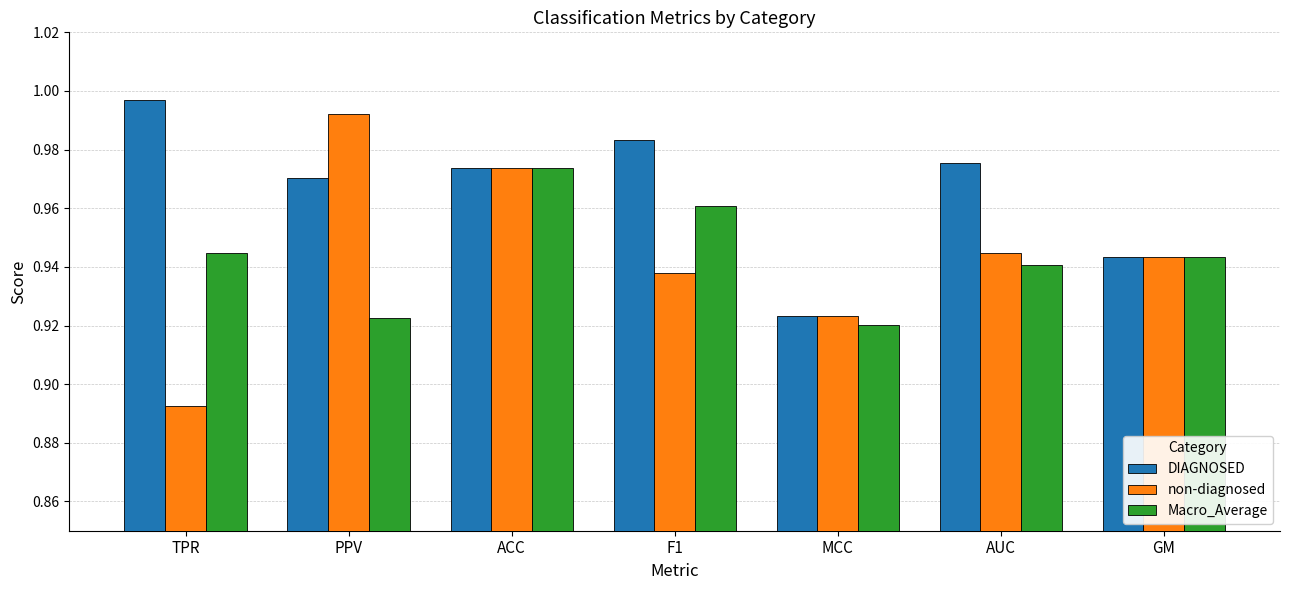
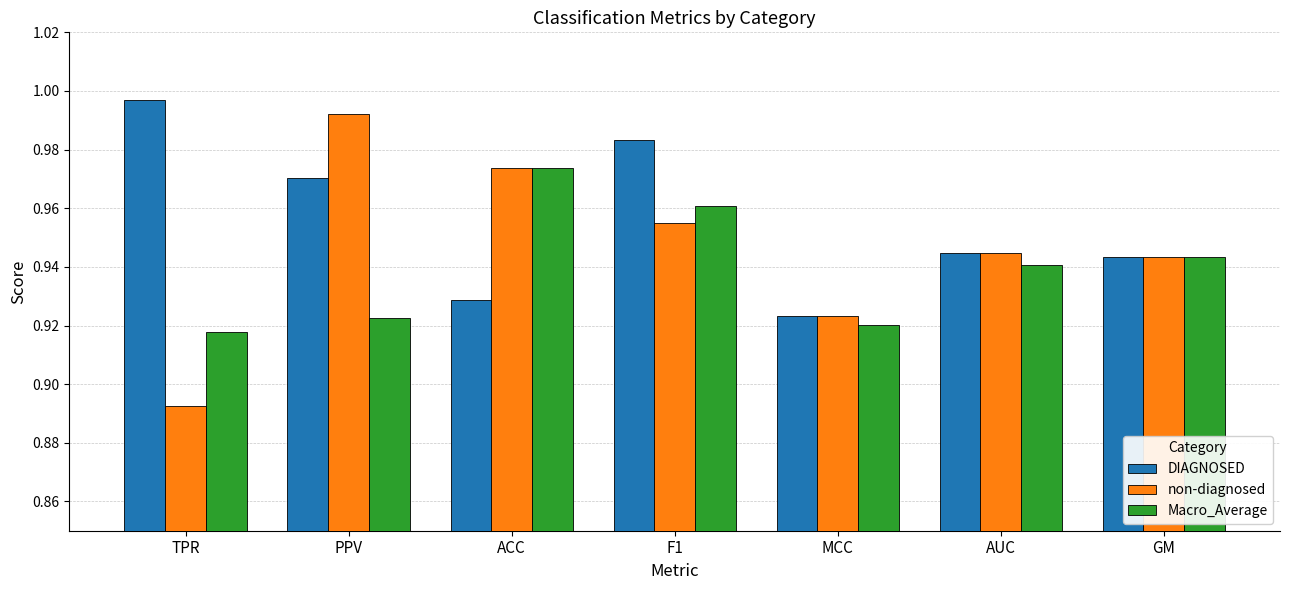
  {
    "DIAGNOSED": {
      "TPR": 0.997,
      "PPV": 0.970,
-     "ACC": 0.974,
+     "ACC": 0.929,
      "F1": 0.983,
      "MCC": 0.923,
-     "AUC": 0.976,
+     "AUC": 0.945,
      "GM": 0.943
    },
    "non-diagnosed": {
      "TPR": 0.892,
      "PPV": 0.992,
      "ACC": 0.974,
-     "F1": 0.938,
+     "F1": 0.955,
      "MCC": 0.923,
      "AUC": 0.945,
      "GM": 0.943
    },
    "Macro_Average": {
-     "TPR": 0.945,
+     "TPR": 0.918,
      "PPV": 0.923,
      "ACC": 0.974,
      "F1": 0.961,
      "MCC": 0.920,
      "AUC": 0.941,
      "GM": 0.943
    }
  }
